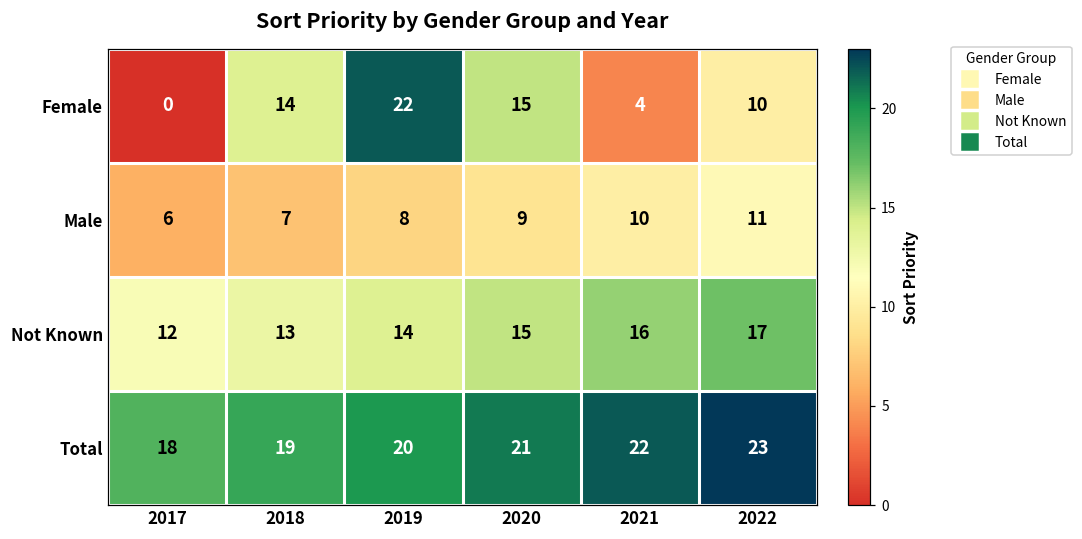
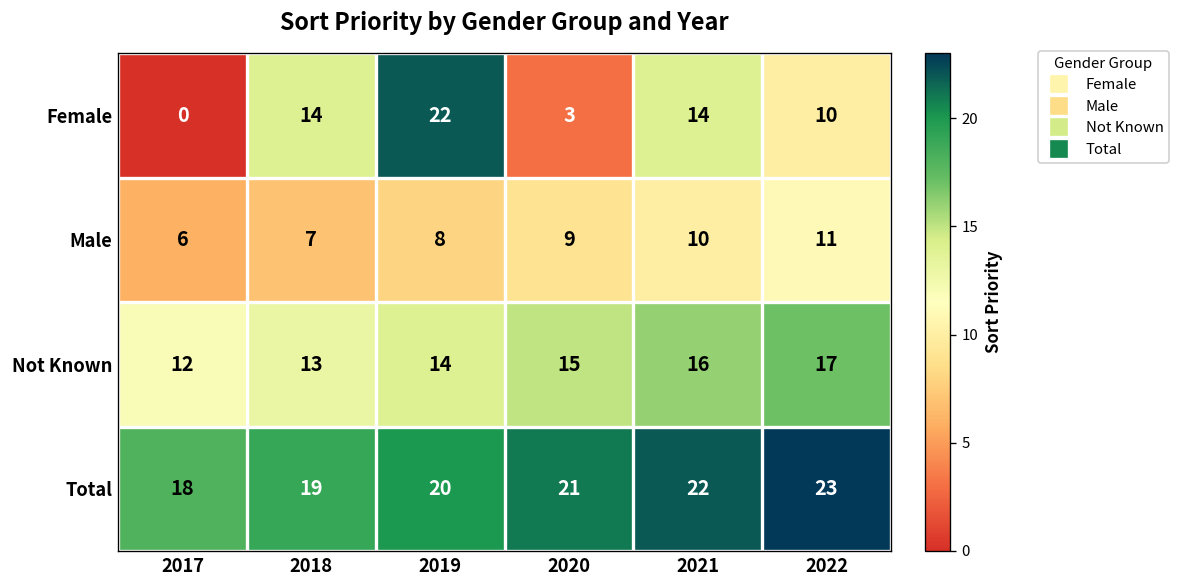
  {
    "Female": {
      "2017": 0,
      "2018": 14,
      "2019": 22,
-     "2020": 15,
-     "2021": 4,
+     "2020": 3,
+     "2021": 14,
      "2022": 10
    },
    "Male": {
      "2017": 6,
      "2018": 7,
      "2019": 8,
      "2020": 9,
      "2021": 10,
      "2022": 11
    },
    "Not Known": {
      "2017": 12,
      "2018": 13,
      "2019": 14,
      "2020": 15,
      "2021": 16,
      "2022": 17
    },
    "Total": {
      "2017": 18,
      "2018": 19,
      "2019": 20,
      "2020": 21,
      "2021": 22,
      "2022": 23
    }
  }
